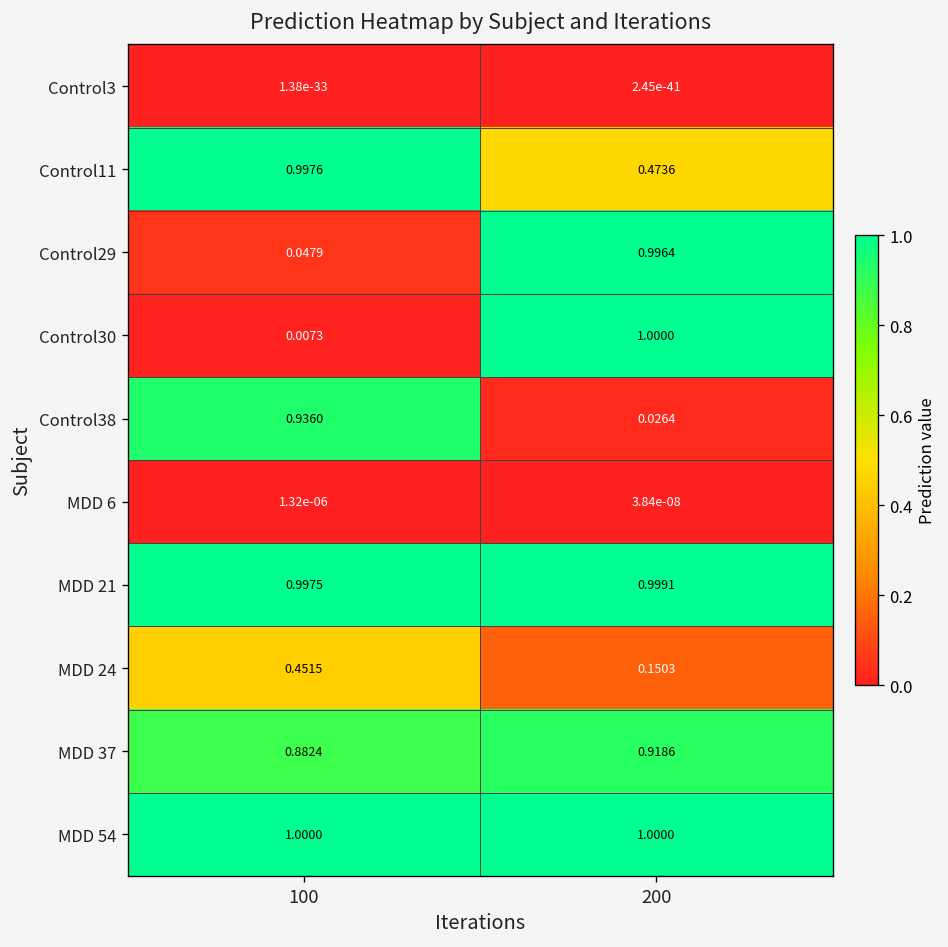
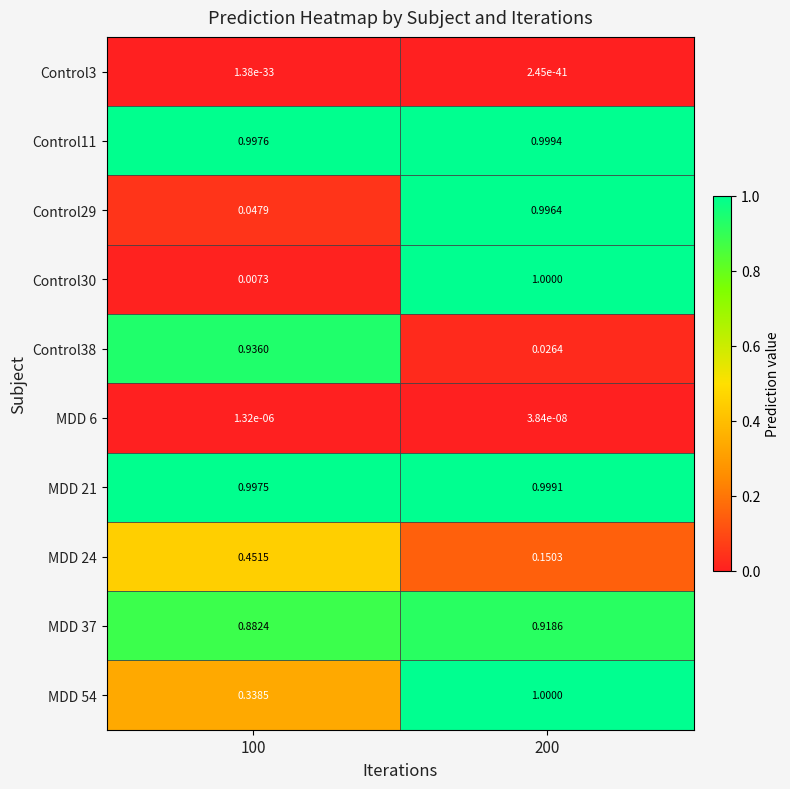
  {
    "Control3": {
      "100": "1.38e-33",
      "200": "2.45e-41"
    },
    "Control11": {
      "100": "0.9976",
-     "200": "0.4736"
+     "200": "0.9994"
    },
    "Control29": {
      "100": "0.0479",
      "200": "0.9964"
    },
    "Control30": {
      "100": "0.0073",
      "200": "1.0000"
    },
    "Control38": {
      "100": "0.9360",
      "200": "0.0264"
    },
    "MDD 6": {
      "100": "1.32e-06",
      "200": "3.84e-08"
    },
    "MDD 21": {
      "100": "0.9975",
      "200": "0.9991"
    },
    "MDD 24": {
      "100": "0.4515",
      "200": "0.1503"
    },
    "MDD 37": {
      "100": "0.8824",
      "200": "0.9186"
    },
    "MDD 54": {
-     "100": "1.0000",
+     "100": "0.3385",
      "200": "1.0000"
    }
  }
